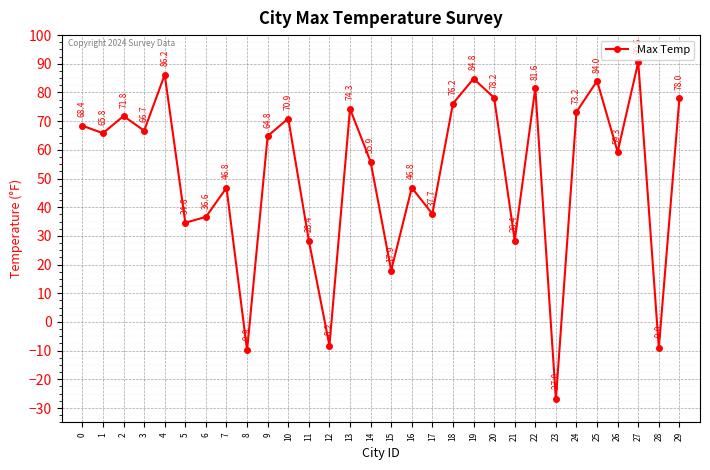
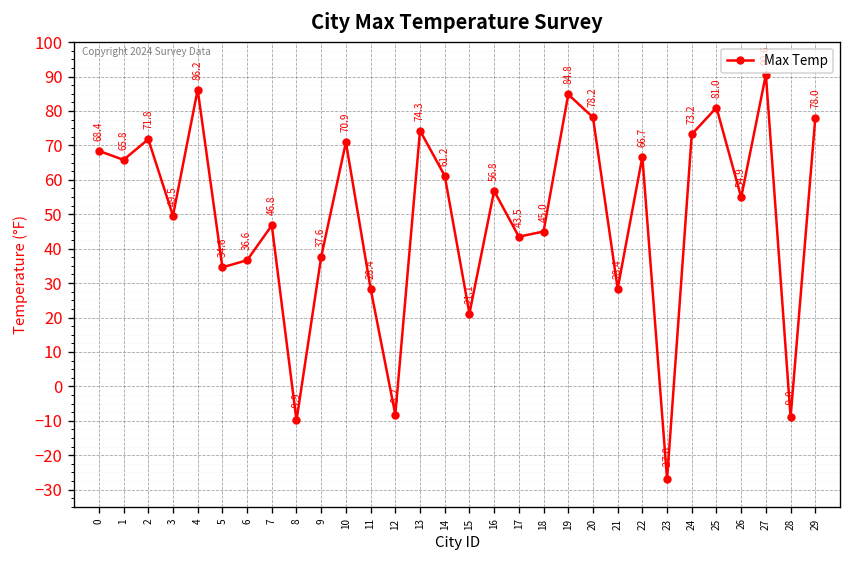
  {
    "0": 68.4,
    "1": 65.8,
    "2": 71.8,
-   "3": 66.7,
+   "3": 49.5,
    "4": 86.2,
    "5": 34.6,
    "6": 36.6,
    "7": 46.8,
    "8": -9.9,
-   "9": 64.8,
+   "9": 37.6,
    "10": 70.9,
    "11": 28.4,
    "12": -8.2,
    "13": 74.3,
-   "14": 55.9,
-   "15": 17.9,
-   "16": 46.8,
-   "17": 37.7,
-   "18": 76.2,
+   "14": 61.2,
+   "15": 21.1,
+   "16": 56.8,
+   "17": 43.5,
+   "18": 45.0,
    "19": 84.8,
    "20": 78.2,
    "21": 28.4,
-   "22": 81.6,
+   "22": 66.7,
    "23": -27.0,
    "24": 73.2,
-   "25": 84.0,
-   "26": 59.3,
+   "25": 81.0,
+   "26": 54.9,
    "28": -9.0,
    "29": 78.0
  }
